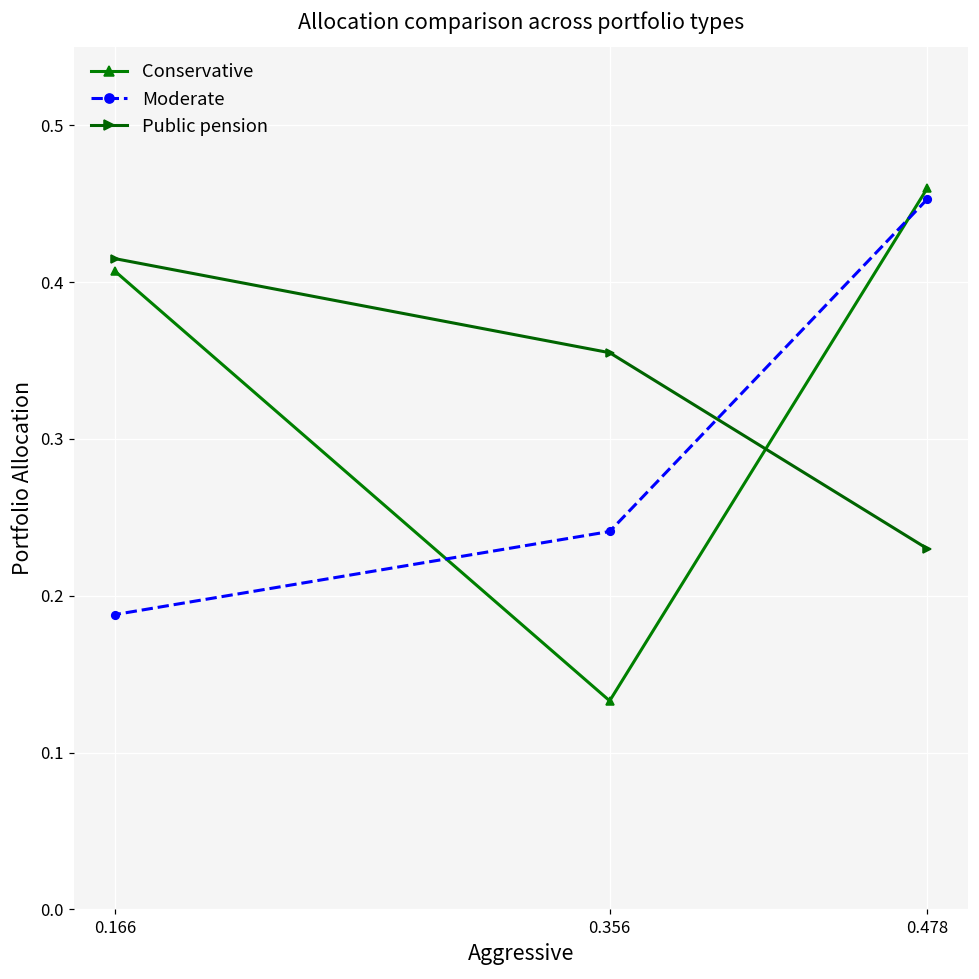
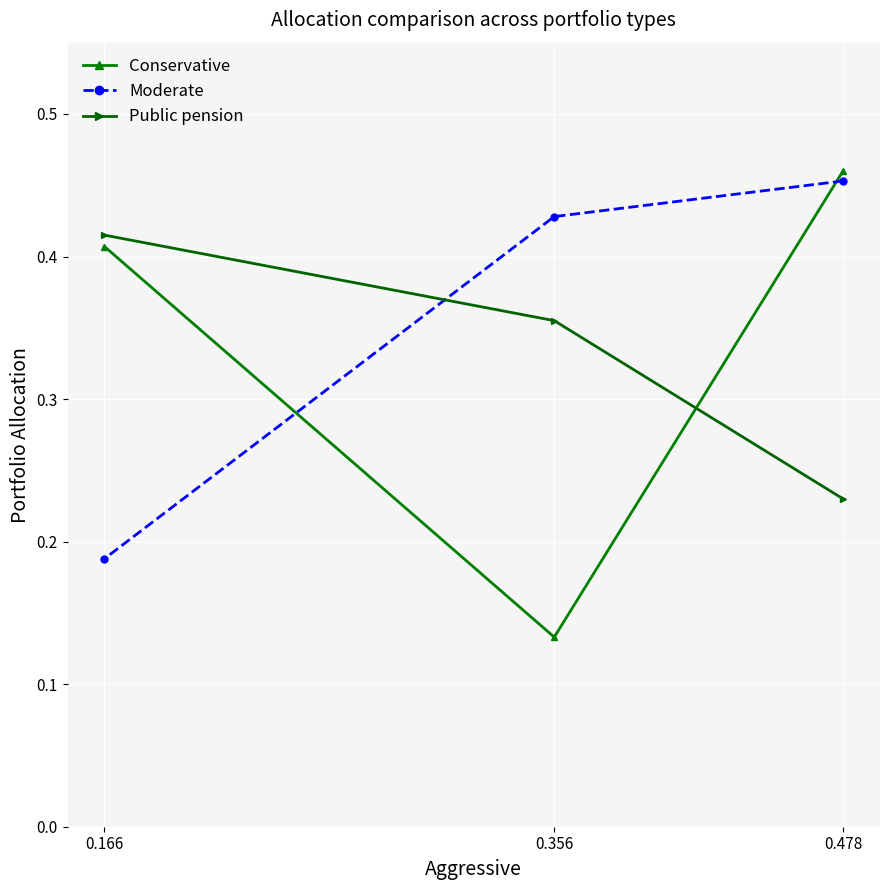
  {
    "Moderate": {
      "0.166": 0.188,
-     "0.356": 0.241,
+     "0.356": 0.428,
      "0.478": 0.453
    }
  }
